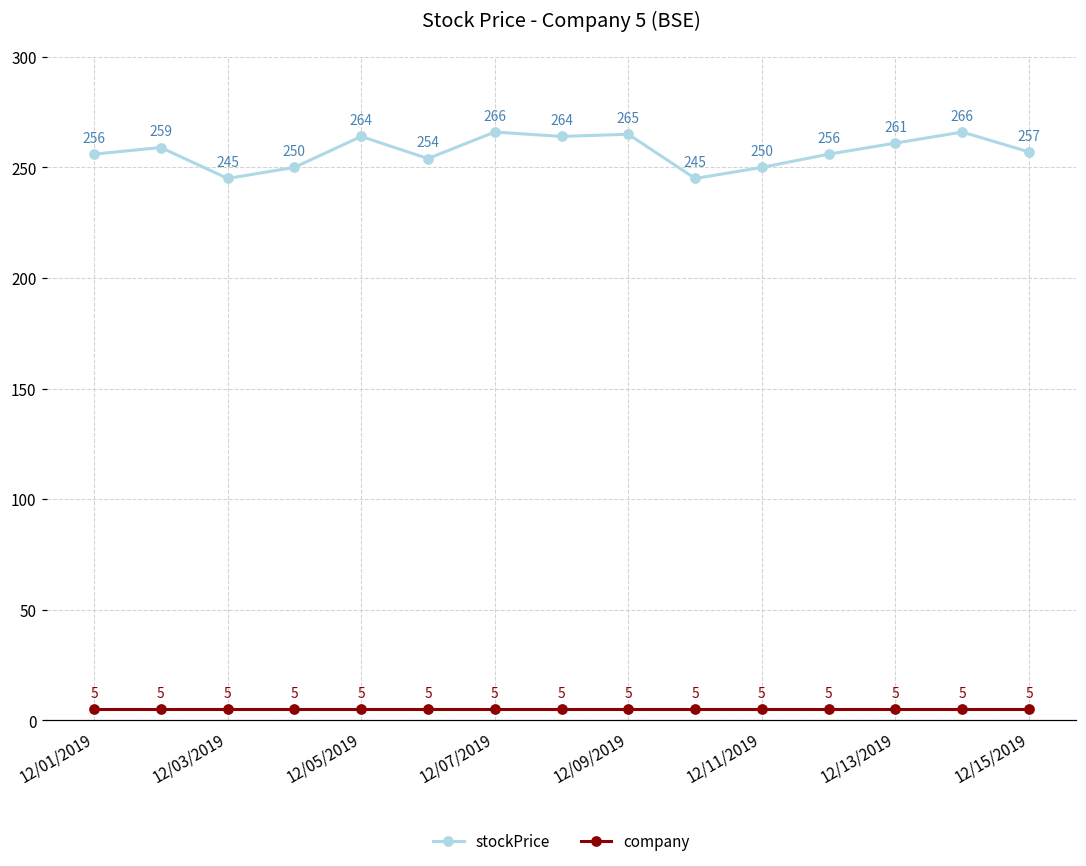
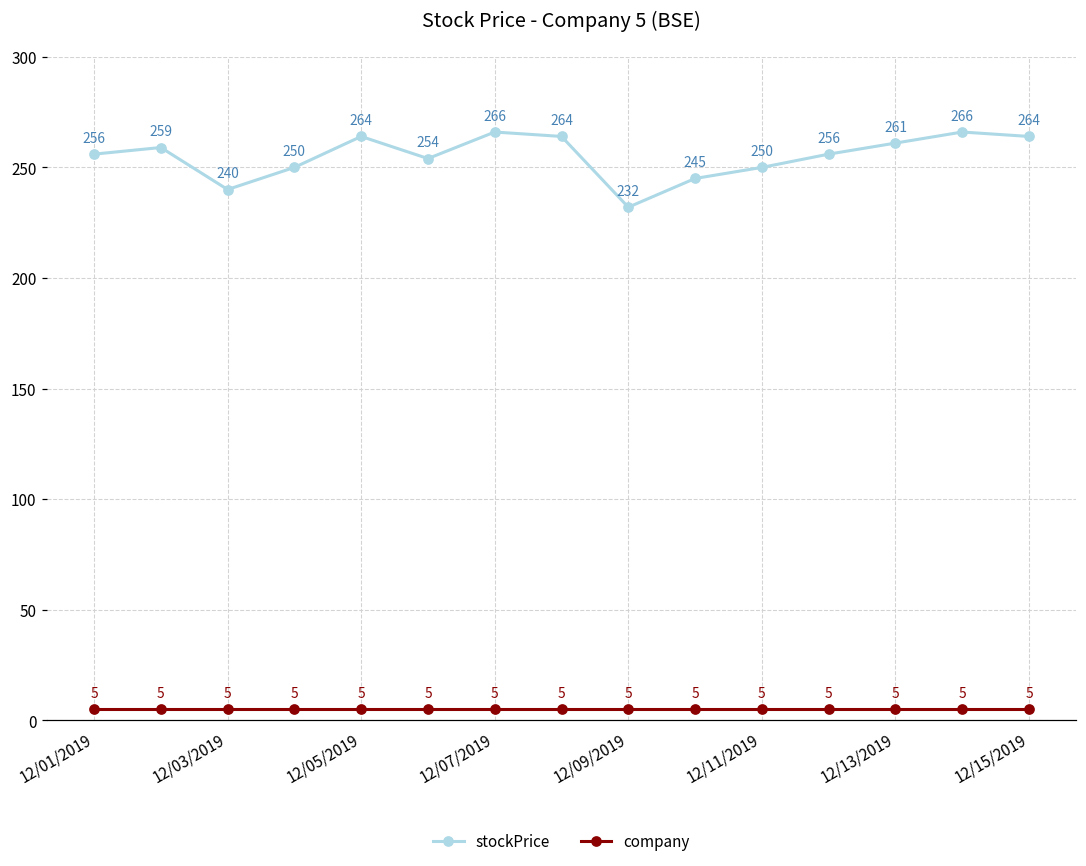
  {
    "stockPrice": {
      "12/01/2019": 256,
-     "12/03/2019": 245,
+     "12/03/2019": 240,
      "12/05/2019": 264,
      "12/07/2019": 266,
-     "12/09/2019": 265,
+     "12/09/2019": 232,
      "12/11/2019": 250,
      "12/13/2019": 261,
-     "12/15/2019": 257
+     "12/15/2019": 264
    },
    "company": {
      "12/01/2019": 5,
      "12/03/2019": 5,
      "12/05/2019": 5,
      "12/07/2019": 5,
      "12/09/2019": 5,
      "12/11/2019": 5,
      "12/13/2019": 5,
      "12/15/2019": 5
    }
  }
